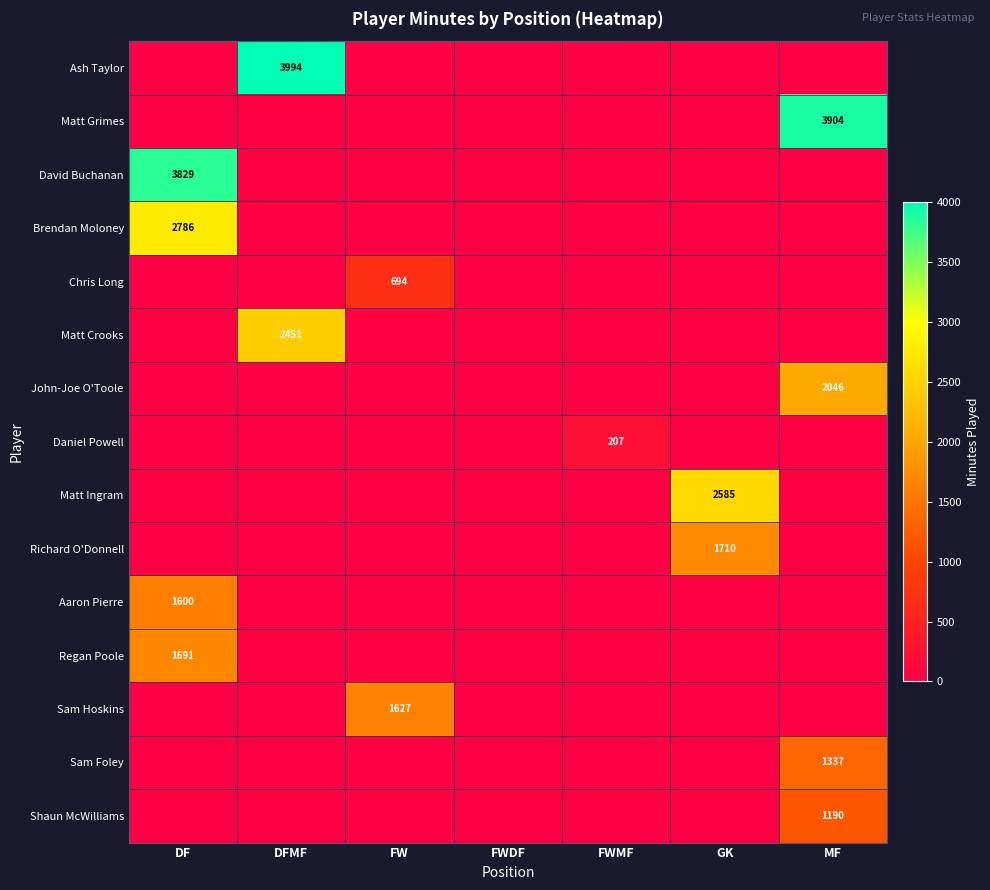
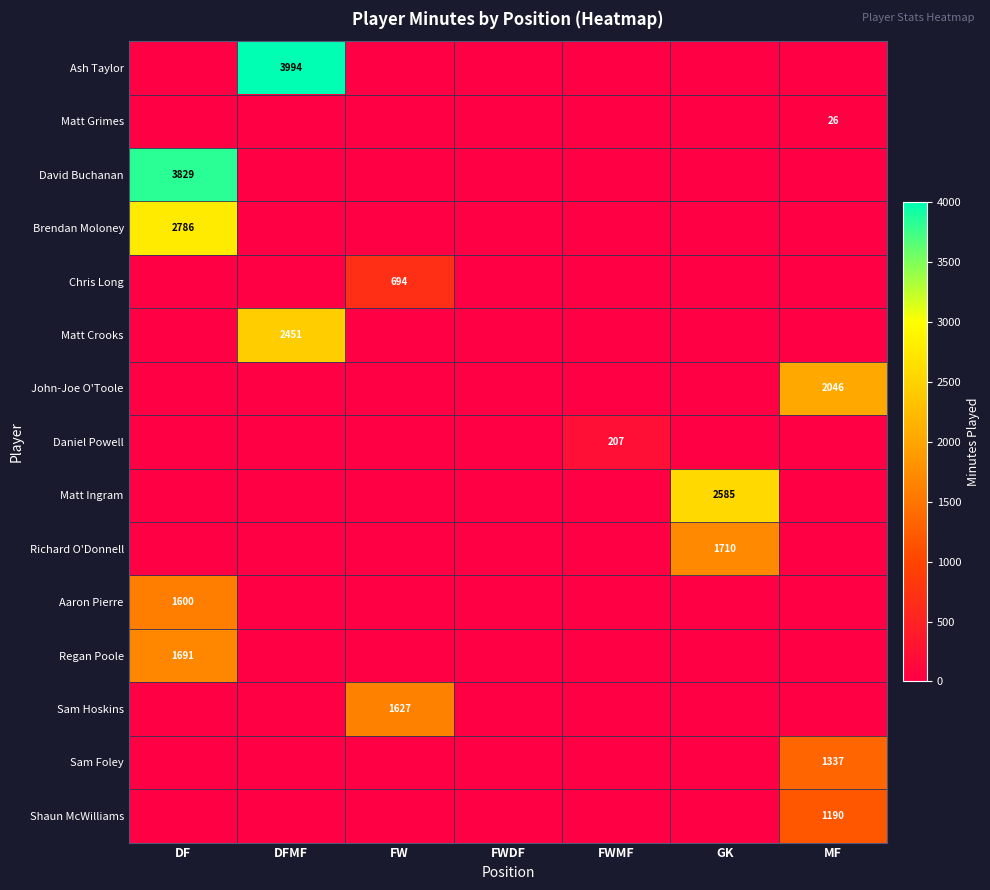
  {
    "Ash Taylor": {
      "DFMF": 3994
    },
    "Matt Grimes": {
-     "MF": 3904
+     "MF": 26
    },
    "David Buchanan": {
      "DF": 3829
    },
    "Brendan Moloney": {
      "DF": 2786
    },
    "Chris Long": {
      "FW": 694
    },
    "Matt Crooks": {
      "DFMF": 2451
    },
    "John-Joe O'Toole": {
      "MF": 2046
    },
    "Daniel Powell": {
      "FWMF": 207
    },
    "Matt Ingram": {
      "GK": 2585
    },
    "Richard O'Donnell": {
      "GK": 1710
    },
    "Aaron Pierre": {
      "DF": 1600
    },
    "Regan Poole": {
      "DF": 1691
    },
    "Sam Hoskins": {
      "FW": 1627
    },
    "Sam Foley": {
      "MF": 1337
    },
    "Shaun McWilliams": {
      "MF": 1190
    }
  }
